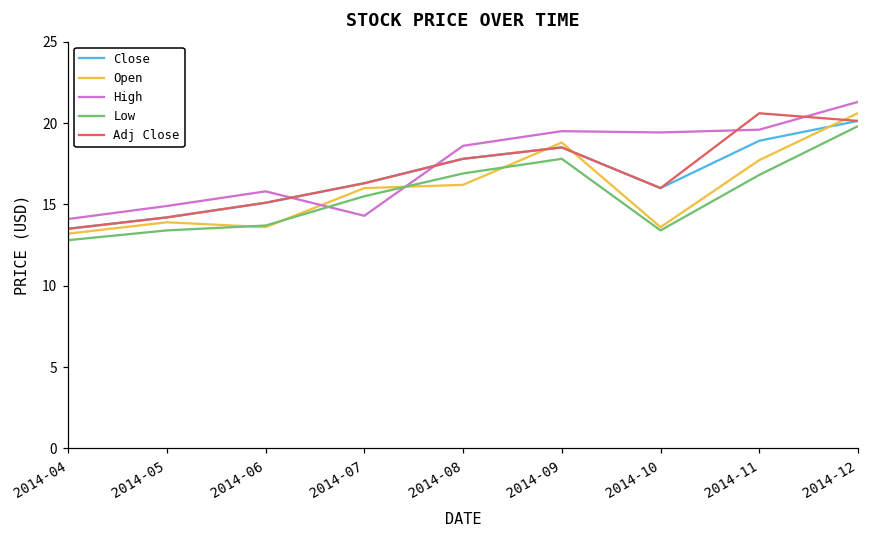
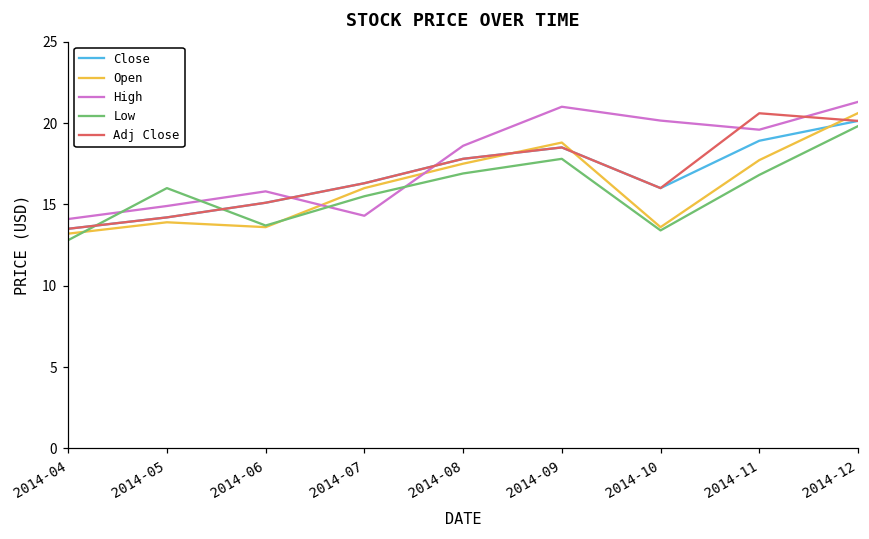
  {
    "Close": {
      "2014-11": 18.9
    },
    "Open": {
      "2014-04": 13.2,
      "2014-05": 13.9,
      "2014-07": 16.0,
-     "2014-08": 16.2,
+     "2014-08": 17.5,
      "2014-09": 18.8,
      "2014-10": 13.6,
      "2014-11": 17.7,
      "2014-12": 20.6
    },
    "High": {
      "2014-04": 14.1,
      "2014-05": 14.9,
      "2014-06": 15.8,
      "2014-07": 14.3,
      "2014-08": 18.6,
-     "2014-09": 19.5,
-     "2014-10": 19.4,
+     "2014-09": 21.0,
+     "2014-10": 20.2,
      "2014-11": 19.6,
      "2014-12": 21.3
    },
    "Low": {
      "2014-04": 12.8,
-     "2014-05": 13.4,
+     "2014-05": 16.0,
      "2014-07": 15.5,
      "2014-08": 16.9,
      "2014-09": 17.8,
      "2014-10": 13.4,
      "2014-11": 16.8,
      "2014-12": 19.8
    },
    "Adj Close": {
      "2014-11": 20.6
    }
  }
